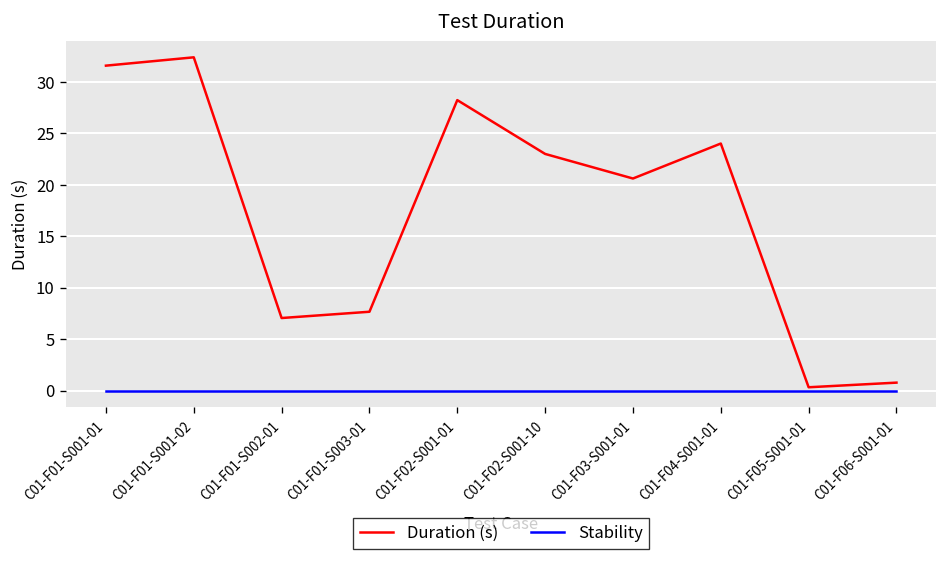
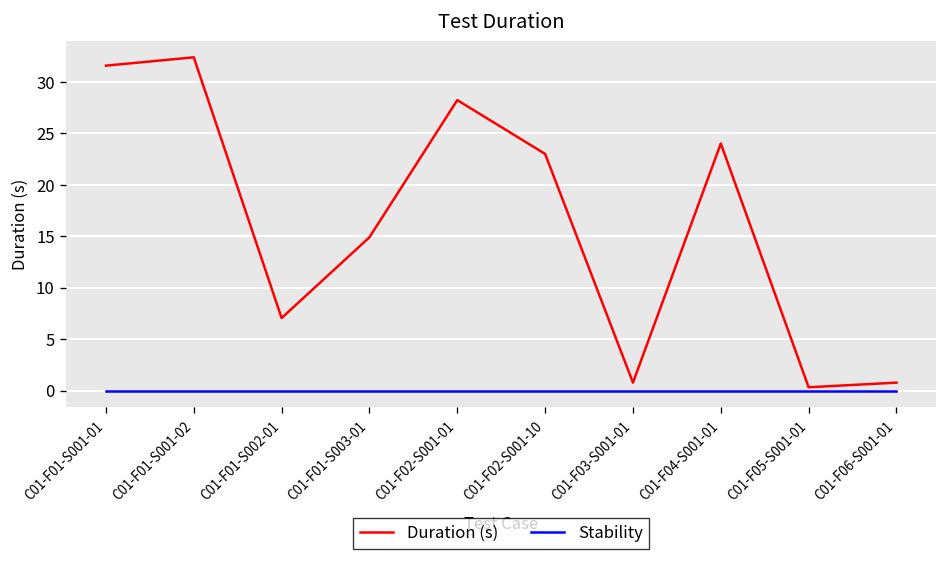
  {
    "Duration (s)": {
      "C01-F01-S001-01": 32,
      "C01-F01-S001-02": 32,
      "C01-F01-S002-01": 7,
-     "C01-F01-S003-01": 8,
+     "C01-F01-S003-01": 15,
      "C01-F02-S001-01": 28,
      "C01-F02-S001-10": 23,
-     "C01-F03-S001-01": 21,
+     "C01-F03-S001-01": 1,
      "C01-F04-S001-01": 24,
      "C01-F05-S001-01": 0,
      "C01-F06-S001-01": 1
    },
    "Stability": {
      "C01-F01-S001-01": 0,
      "C01-F01-S001-02": 0,
      "C01-F01-S002-01": 0,
      "C01-F01-S003-01": 0,
      "C01-F02-S001-01": 0,
      "C01-F02-S001-10": 0,
      "C01-F03-S001-01": 0,
      "C01-F04-S001-01": 0,
      "C01-F05-S001-01": 0,
      "C01-F06-S001-01": 0
    }
  }
